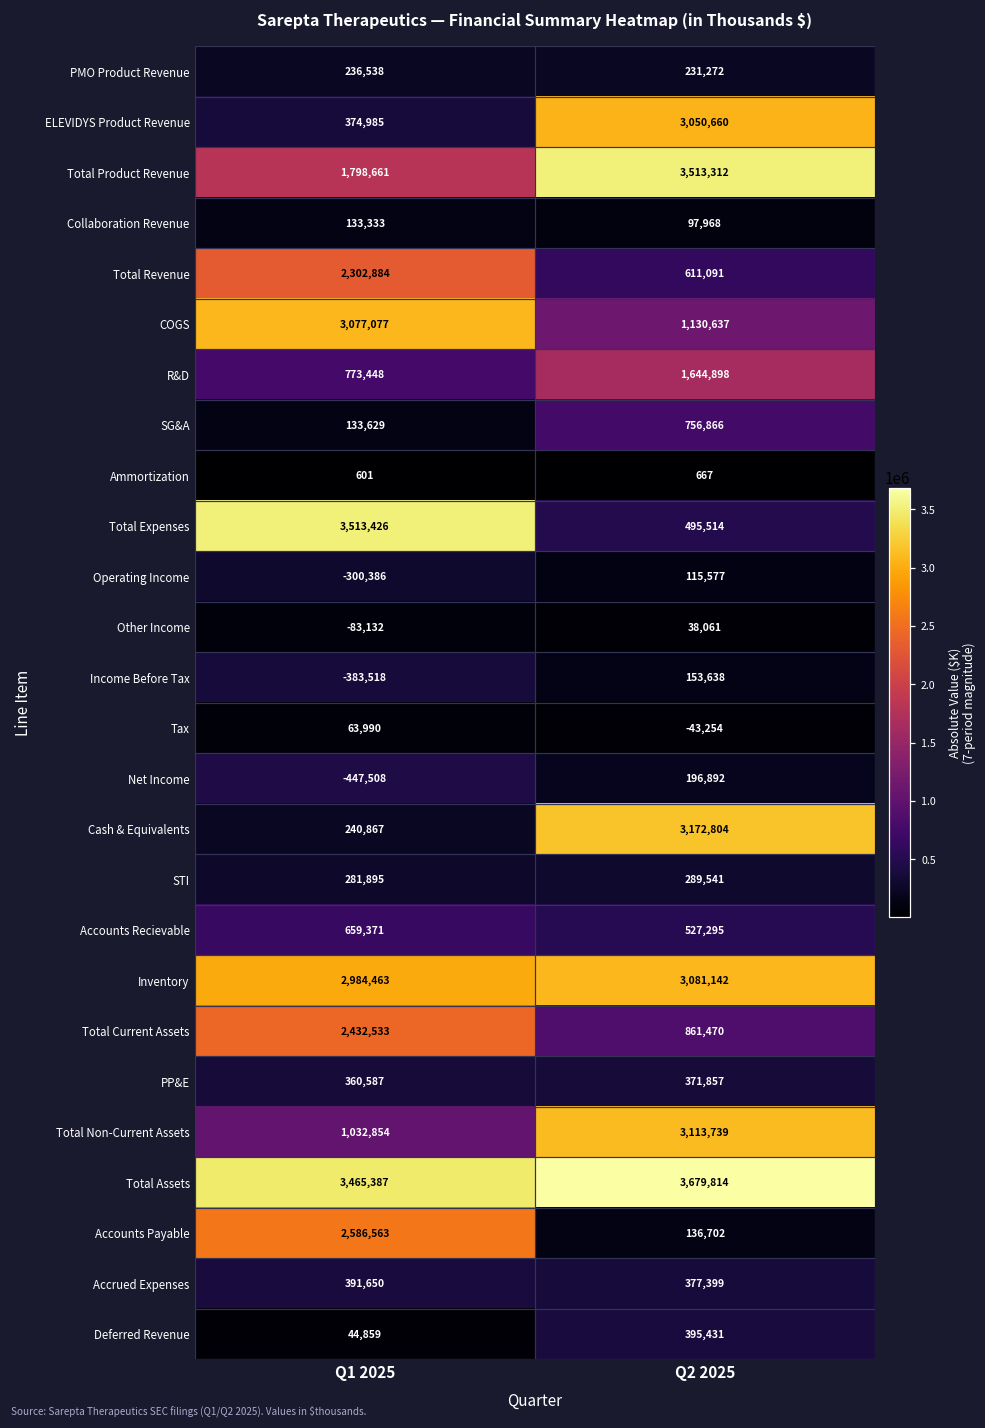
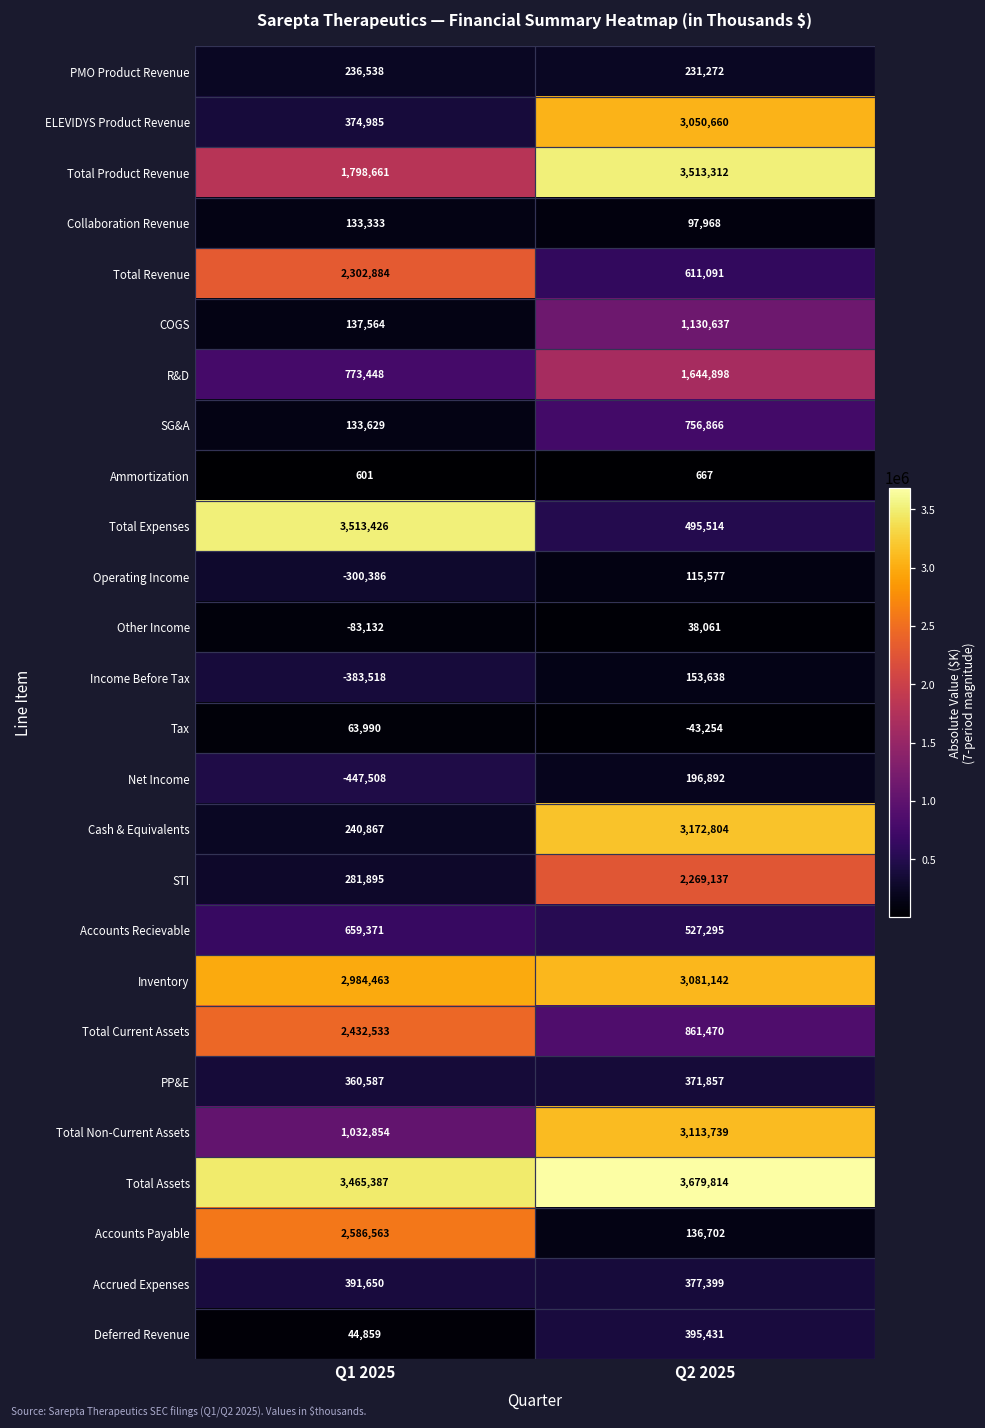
  {
    "PMO Product Revenue": {
      "Q1 2025": "236,538",
      "Q2 2025": "231,272"
    },
    "ELEVIDYS Product Revenue": {
      "Q1 2025": "374,985",
      "Q2 2025": "3,050,660"
    },
    "Total Product Revenue": {
      "Q1 2025": "1,798,661",
      "Q2 2025": "3,513,312"
    },
    "Collaboration Revenue": {
      "Q1 2025": "133,333",
      "Q2 2025": "97,968"
    },
    "Total Revenue": {
      "Q1 2025": "2,302,884",
      "Q2 2025": "611,091"
    },
    "COGS": {
-     "Q1 2025": "3,077,077",
+     "Q1 2025": "137,564",
      "Q2 2025": "1,130,637"
    },
    "R&D": {
      "Q1 2025": "773,448",
      "Q2 2025": "1,644,898"
    },
    "SG&A": {
      "Q1 2025": "133,629",
      "Q2 2025": "756,866"
    },
    "Ammortization": {
      "Q1 2025": "601",
      "Q2 2025": "667"
    },
    "Total Expenses": {
      "Q1 2025": "3,513,426",
      "Q2 2025": "495,514"
    },
    "Operating Income": {
      "Q1 2025": "-300,386",
      "Q2 2025": "115,577"
    },
    "Other Income": {
      "Q1 2025": "-83,132",
      "Q2 2025": "38,061"
    },
    "Income Before Tax": {
      "Q1 2025": "-383,518",
      "Q2 2025": "153,638"
    },
    "Tax": {
      "Q1 2025": "63,990",
      "Q2 2025": "-43,254"
    },
    "Net Income": {
      "Q1 2025": "-447,508",
      "Q2 2025": "196,892"
    },
    "Cash & Equivalents": {
      "Q1 2025": "240,867",
      "Q2 2025": "3,172,804"
    },
    "STI": {
      "Q1 2025": "281,895",
-     "Q2 2025": "289,541"
+     "Q2 2025": "2,269,137"
    },
    "Accounts Recievable": {
      "Q1 2025": "659,371",
      "Q2 2025": "527,295"
    },
    "Inventory": {
      "Q1 2025": "2,984,463",
      "Q2 2025": "3,081,142"
    },
    "Total Current Assets": {
      "Q1 2025": "2,432,533",
      "Q2 2025": "861,470"
    },
    "PP&E": {
      "Q1 2025": "360,587",
      "Q2 2025": "371,857"
    },
    "Total Non-Current Assets": {
      "Q1 2025": "1,032,854",
      "Q2 2025": "3,113,739"
    },
    "Total Assets": {
      "Q1 2025": "3,465,387",
      "Q2 2025": "3,679,814"
    },
    "Accounts Payable": {
      "Q1 2025": "2,586,563",
      "Q2 2025": "136,702"
    },
    "Accrued Expenses": {
      "Q1 2025": "391,650",
      "Q2 2025": "377,399"
    },
    "Deferred Revenue": {
      "Q1 2025": "44,859",
      "Q2 2025": "395,431"
    }
  }
